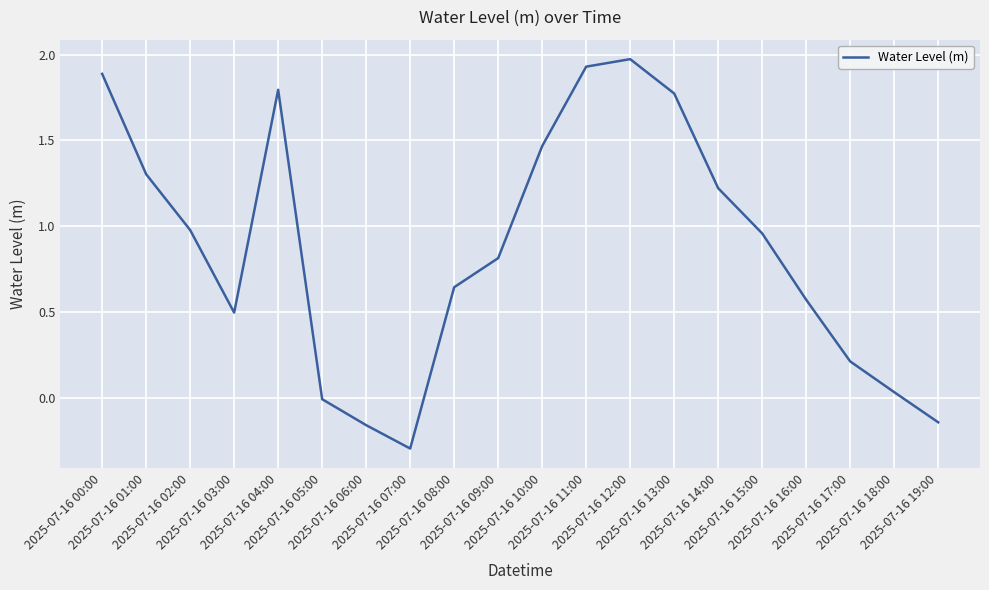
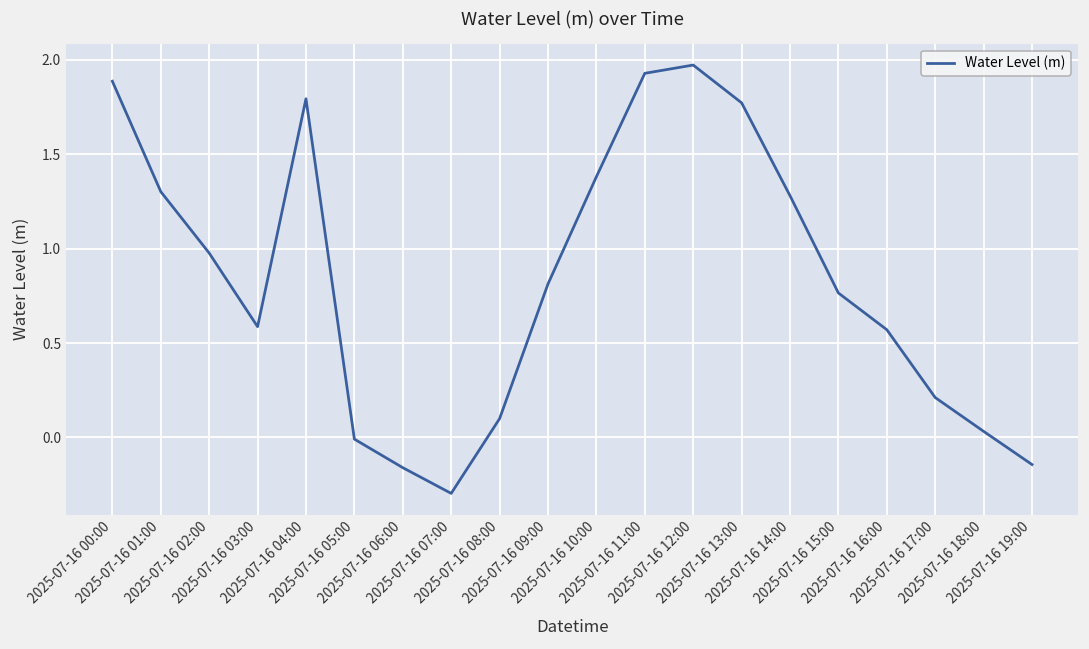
  {
    "2025-07-16 00:00": 1.89,
    "2025-07-16 01:00": 1.30,
    "2025-07-16 02:00": 0.98,
-   "2025-07-16 03:00": 0.50,
+   "2025-07-16 03:00": 0.59,
    "2025-07-16 04:00": 1.79,
    "2025-07-16 05:00": -0.01,
    "2025-07-16 06:00": -0.16,
    "2025-07-16 07:00": -0.30,
-   "2025-07-16 08:00": 0.64,
+   "2025-07-16 08:00": 0.10,
    "2025-07-16 09:00": 0.81,
-   "2025-07-16 10:00": 1.47,
+   "2025-07-16 10:00": 1.38,
    "2025-07-16 11:00": 1.93,
    "2025-07-16 12:00": 1.97,
    "2025-07-16 13:00": 1.77,
-   "2025-07-16 14:00": 1.22,
-   "2025-07-16 15:00": 0.96,
+   "2025-07-16 14:00": 1.28,
+   "2025-07-16 15:00": 0.77,
    "2025-07-16 16:00": 0.57,
    "2025-07-16 17:00": 0.21,
    "2025-07-16 18:00": 0.03,
    "2025-07-16 19:00": -0.14
  }
